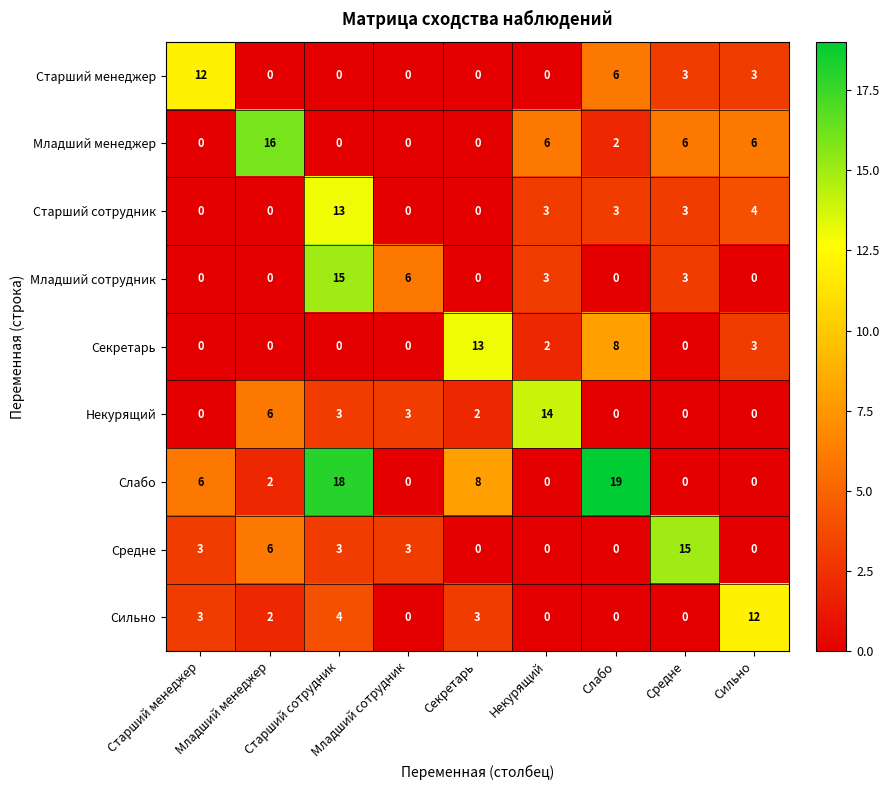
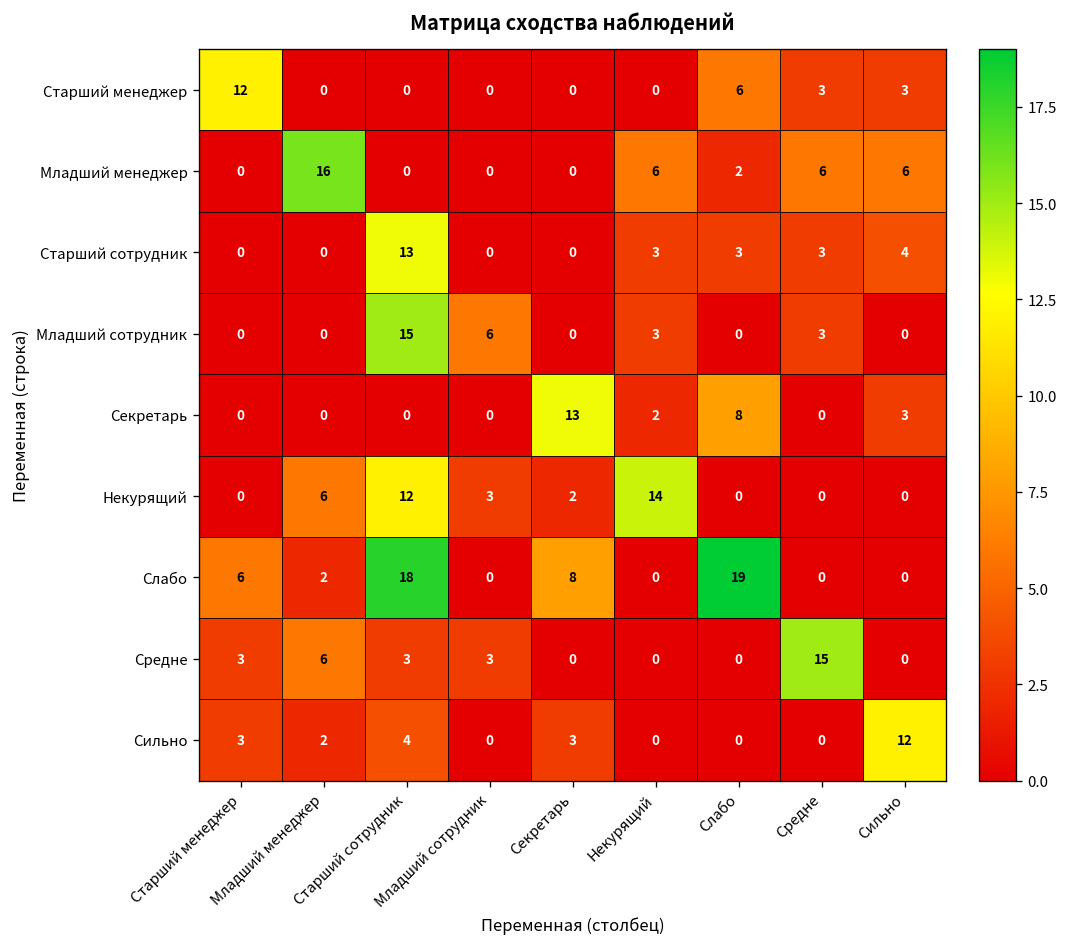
  {
    "Старший менеджер": {
      "Старший менеджер": 12,
      "Младший менеджер": 0,
      "Старший сотрудник": 0,
      "Младший сотрудник": 0,
      "Секретарь": 0,
      "Некурящий": 0,
      "Слабо": 6,
      "Средне": 3,
      "Сильно": 3
    },
    "Младший менеджер": {
      "Старший менеджер": 0,
      "Младший менеджер": 16,
      "Старший сотрудник": 0,
      "Младший сотрудник": 0,
      "Секретарь": 0,
      "Некурящий": 6,
      "Слабо": 2,
      "Средне": 6,
      "Сильно": 6
    },
    "Старший сотрудник": {
      "Старший менеджер": 0,
      "Младший менеджер": 0,
      "Старший сотрудник": 13,
      "Младший сотрудник": 0,
      "Секретарь": 0,
      "Некурящий": 3,
      "Слабо": 3,
      "Средне": 3,
      "Сильно": 4
    },
    "Младший сотрудник": {
      "Старший менеджер": 0,
      "Младший менеджер": 0,
      "Старший сотрудник": 15,
      "Младший сотрудник": 6,
      "Секретарь": 0,
      "Некурящий": 3,
      "Слабо": 0,
      "Средне": 3,
      "Сильно": 0
    },
    "Секретарь": {
      "Старший менеджер": 0,
      "Младший менеджер": 0,
      "Старший сотрудник": 0,
      "Младший сотрудник": 0,
      "Секретарь": 13,
      "Некурящий": 2,
      "Слабо": 8,
      "Средне": 0,
      "Сильно": 3
    },
    "Некурящий": {
      "Старший менеджер": 0,
      "Младший менеджер": 6,
-     "Старший сотрудник": 3,
+     "Старший сотрудник": 12,
      "Младший сотрудник": 3,
      "Секретарь": 2,
      "Некурящий": 14,
      "Слабо": 0,
      "Средне": 0,
      "Сильно": 0
    },
    "Слабо": {
      "Старший менеджер": 6,
      "Младший менеджер": 2,
      "Старший сотрудник": 18,
      "Младший сотрудник": 0,
      "Секретарь": 8,
      "Некурящий": 0,
      "Слабо": 19,
      "Средне": 0,
      "Сильно": 0
    },
    "Средне": {
      "Старший менеджер": 3,
      "Младший менеджер": 6,
      "Старший сотрудник": 3,
      "Младший сотрудник": 3,
      "Секретарь": 0,
      "Некурящий": 0,
      "Слабо": 0,
      "Средне": 15,
      "Сильно": 0
    },
    "Сильно": {
      "Старший менеджер": 3,
      "Младший менеджер": 2,
      "Старший сотрудник": 4,
      "Младший сотрудник": 0,
      "Секретарь": 3,
      "Некурящий": 0,
      "Слабо": 0,
      "Средне": 0,
      "Сильно": 12
    }
  }
